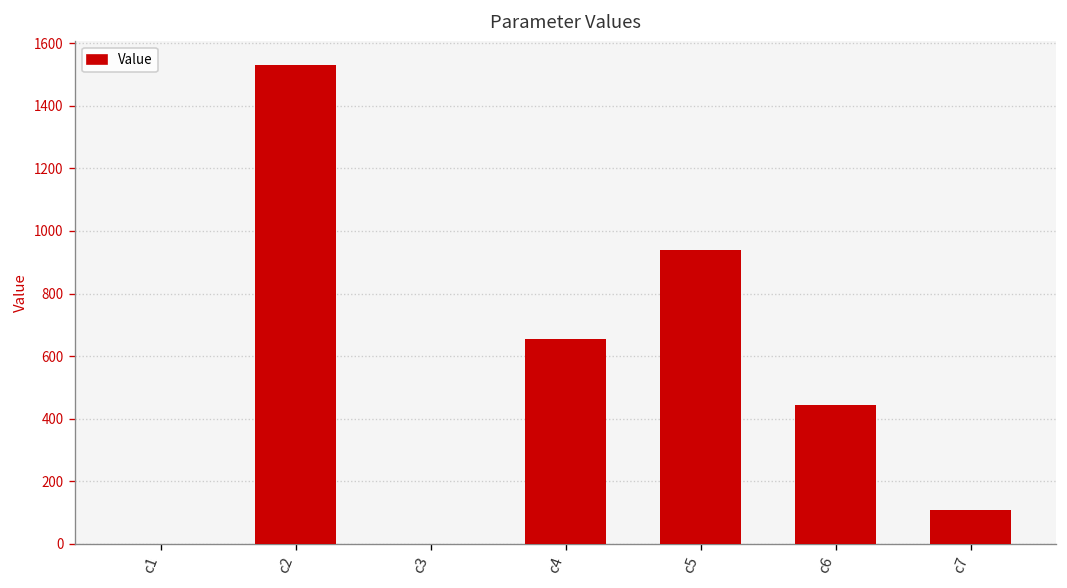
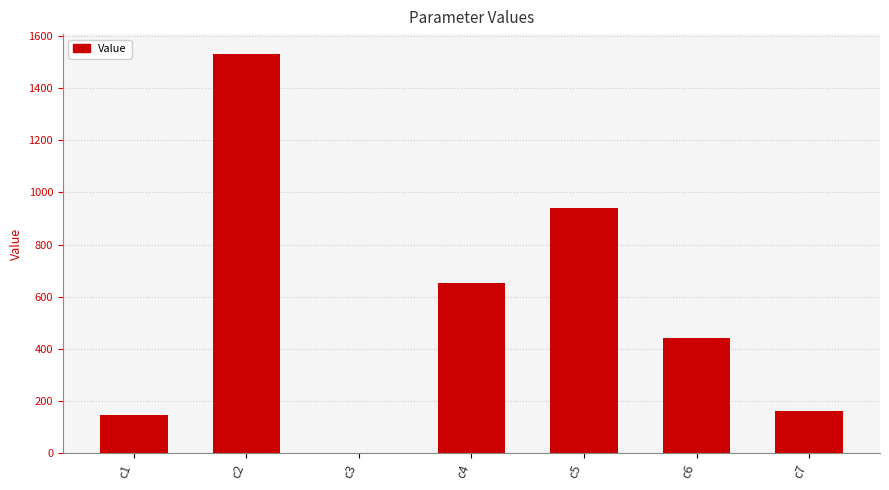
  {
-   "c1": 0,
+   "c1": 150,
    "c2": 1530,
    "c4": 650,
    "c5": 940,
    "c6": 440,
-   "c7": 110
+   "c7": 160
  }
